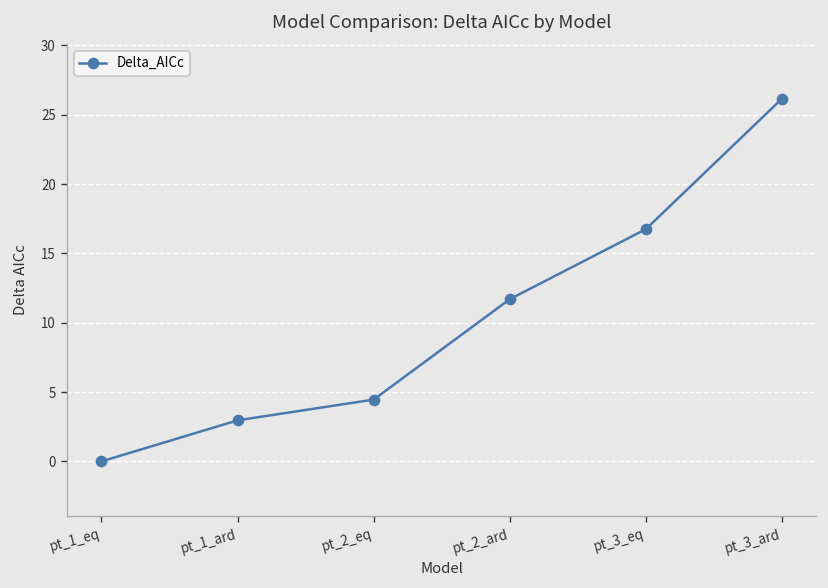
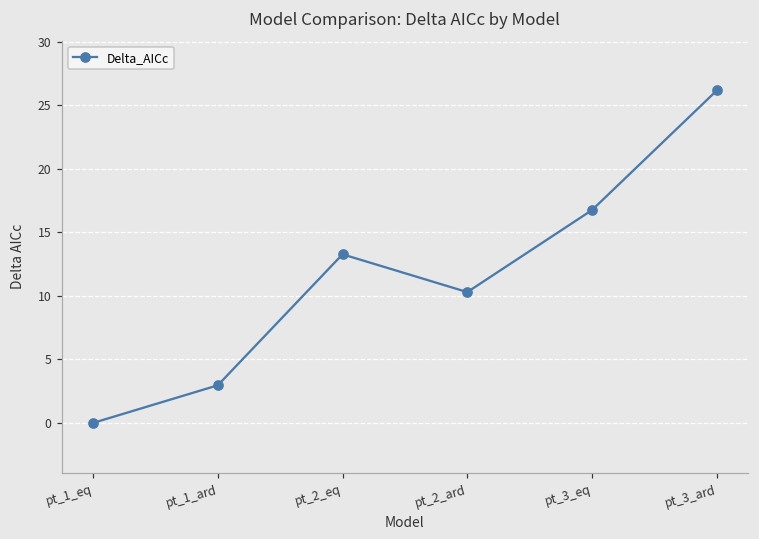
  {
    "pt_1_eq": 0.0,
    "pt_1_ard": 3.0,
-   "pt_2_eq": 4.5,
-   "pt_2_ard": 11.7,
+   "pt_2_eq": 13.3,
+   "pt_2_ard": 10.3,
    "pt_3_eq": 16.7,
    "pt_3_ard": 26.2
  }
